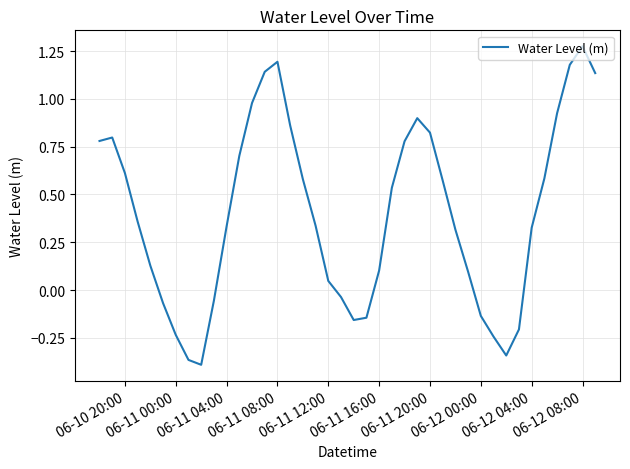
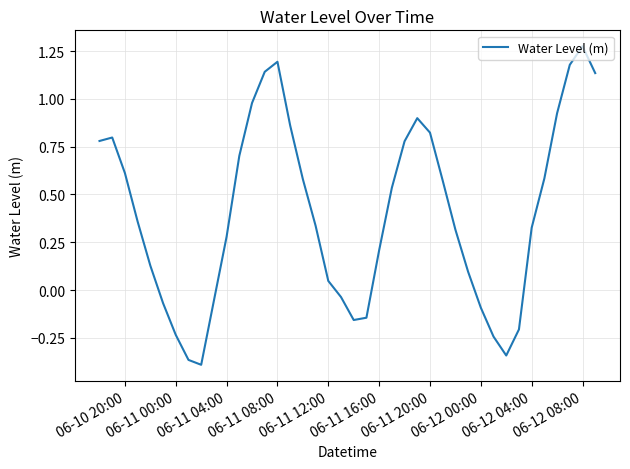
  {
    "06-10 20:00": 0.61,
    "06-11 00:00": -0.23,
-   "06-11 04:00": 0.33,
+   "06-11 04:00": 0.28,
    "06-11 08:00": 1.19,
    "06-11 12:00": 0.05,
-   "06-11 16:00": 0.10,
+   "06-11 16:00": 0.21,
    "06-11 20:00": 0.82,
-   "06-12 00:00": -0.13,
+   "06-12 00:00": -0.09,
    "06-12 04:00": 0.33
  }
